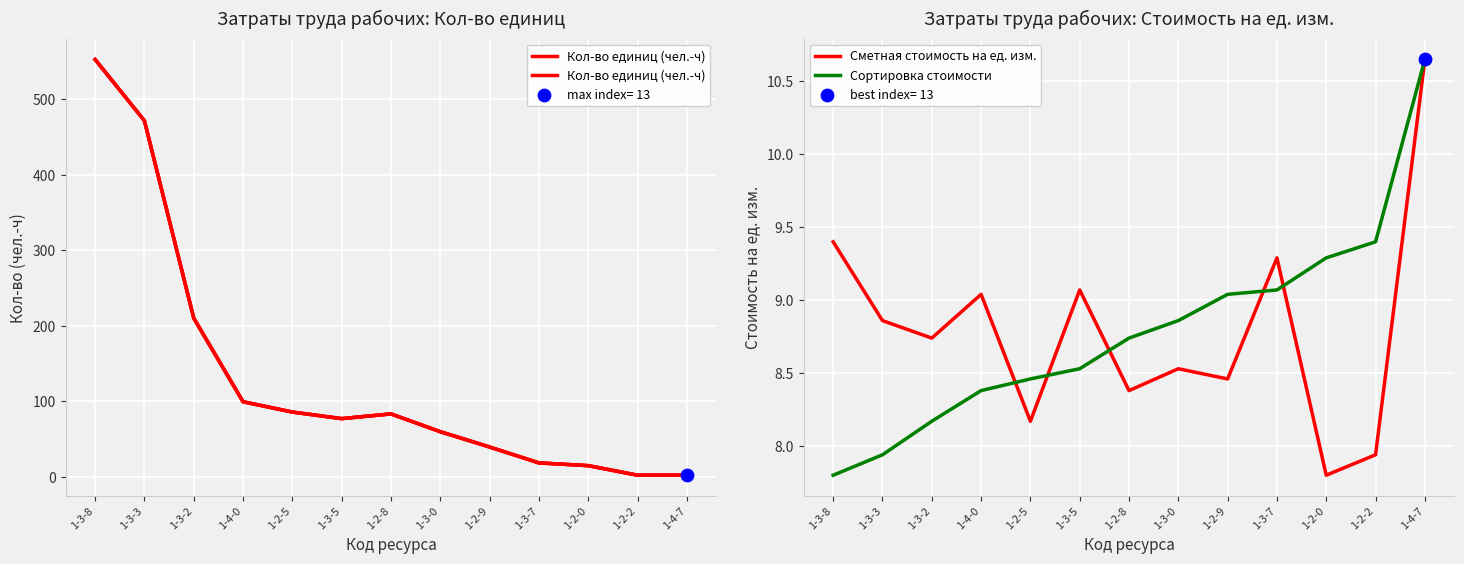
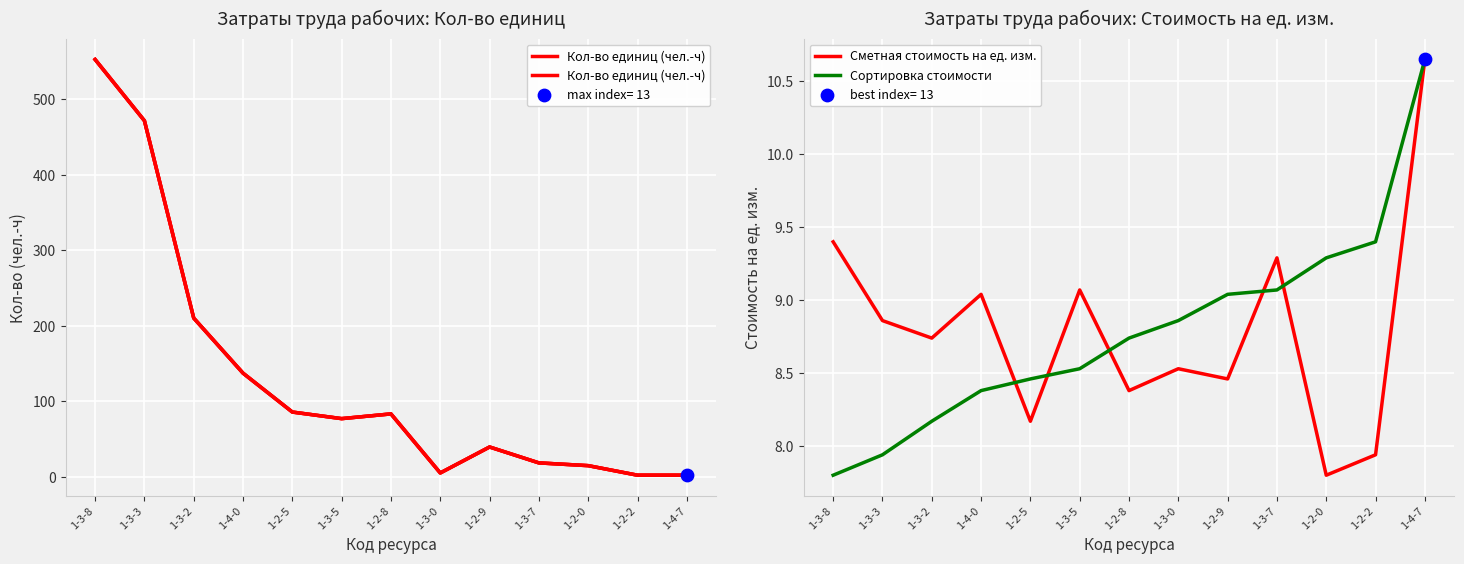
  {
    "Затраты труда рабочих: Кол-во единиц": {
      "Кол-во единиц (чел.-ч)": {
        "1-3-8": 550,
        "1-3-3": 470,
        "1-3-2": 210,
-       "1-4-0": 100,
+       "1-4-0": 140,
        "1-2-5": 90,
        "1-3-5": 80,
        "1-2-8": 80,
-       "1-3-0": 60,
+       "1-3-0": 0,
        "1-2-9": 40,
        "1-3-7": 20,
        "1-2-0": 10,
        "1-2-2": 0
      }
    },
    "Затраты труда рабочих: Стоимость на ед. изм.": {
      "Сметная стоимость на ед. изм.": {
        "1-3-8": 9.40,
        "1-3-3": 8.86,
        "1-3-2": 8.74,
        "1-4-0": 9.04,
        "1-2-5": 8.17,
        "1-3-5": 9.07,
        "1-2-8": 8.38,
        "1-3-0": 8.53,
        "1-2-9": 8.46,
        "1-3-7": 9.29,
        "1-2-0": 7.80,
        "1-2-2": 7.94
      },
      "Сортировка стоимости": {
        "1-3-8": 7.80,
        "1-3-3": 7.94,
        "1-3-2": 8.17,
        "1-4-0": 8.38,
        "1-2-5": 8.46,
        "1-3-5": 8.53,
        "1-2-8": 8.74,
        "1-3-0": 8.86,
        "1-2-9": 9.04,
        "1-3-7": 9.07,
        "1-2-0": 9.29,
        "1-2-2": 9.40
      }
    }
  }
